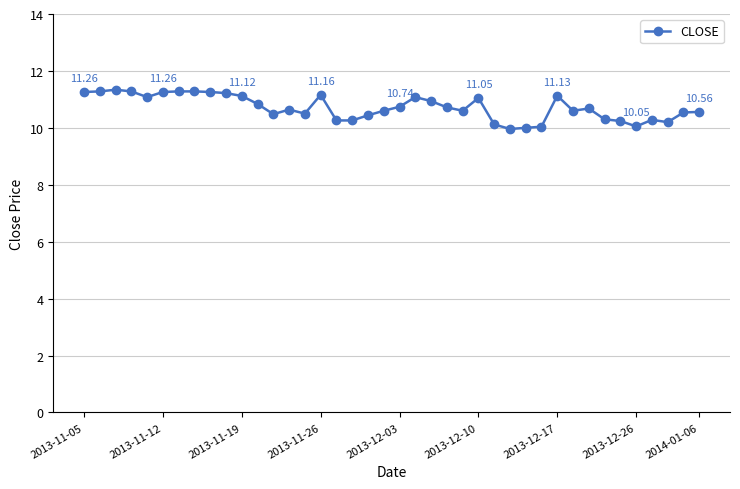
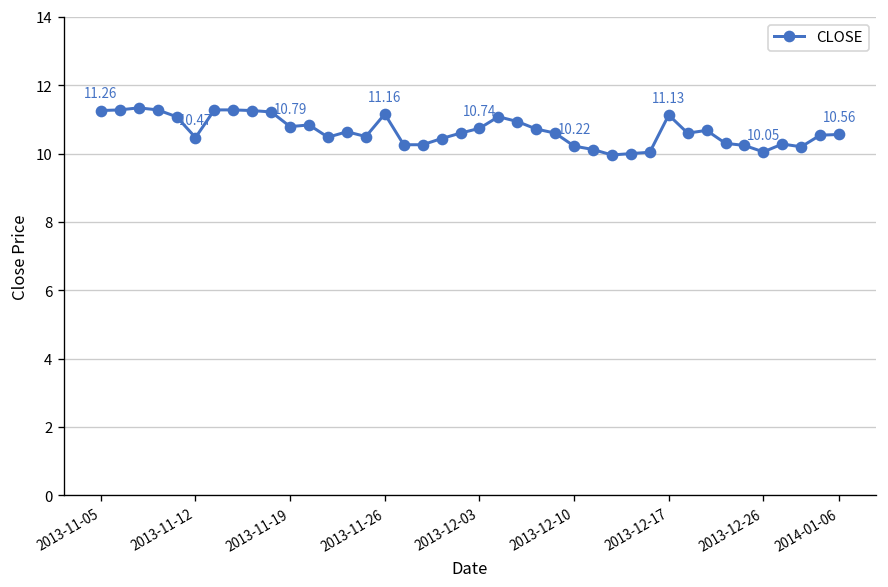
  {
    "2013-11-05": 11.26,
-   "2013-11-12": 11.26,
-   "2013-11-19": 11.12,
+   "2013-11-12": 10.47,
+   "2013-11-19": 10.79,
    "2013-11-26": 11.16,
-   "2013-12-10": 11.05,
+   "2013-12-10": 10.22,
    "2013-12-17": 11.13,
    "2013-12-26": 10.05,
    "2014-01-06": 10.56
  }
